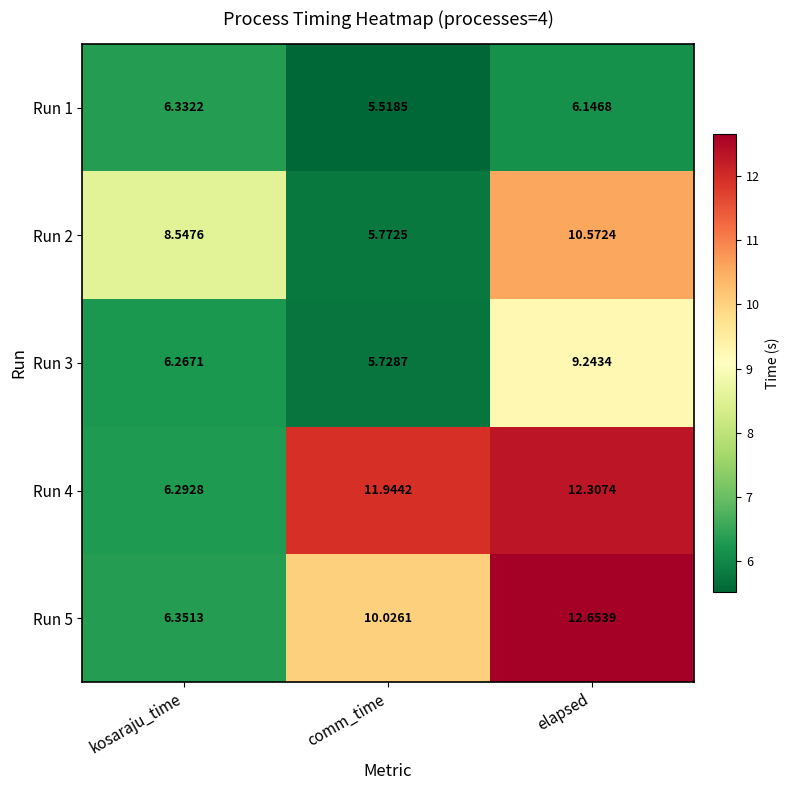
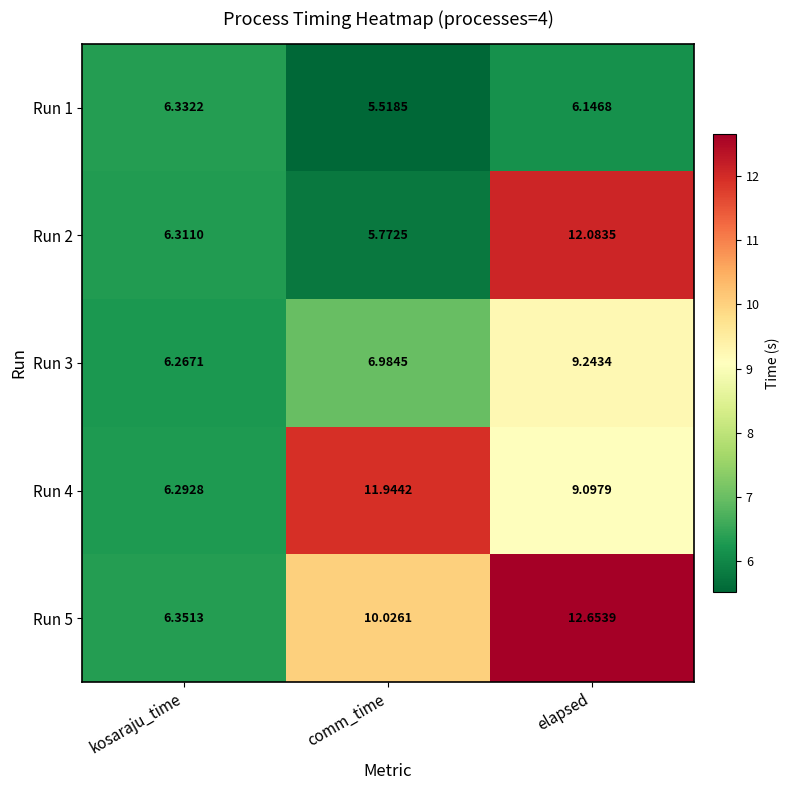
  {
    "Run 1": {
      "kosaraju_time": 6.3322,
      "comm_time": 5.5185,
      "elapsed": 6.1468
    },
    "Run 2": {
-     "kosaraju_time": 8.5476,
+     "kosaraju_time": 6.3110,
      "comm_time": 5.7725,
-     "elapsed": 10.5724
+     "elapsed": 12.0835
    },
    "Run 3": {
      "kosaraju_time": 6.2671,
-     "comm_time": 5.7287,
+     "comm_time": 6.9845,
      "elapsed": 9.2434
    },
    "Run 4": {
      "kosaraju_time": 6.2928,
      "comm_time": 11.9442,
-     "elapsed": 12.3074
+     "elapsed": 9.0979
    },
    "Run 5": {
      "kosaraju_time": 6.3513,
      "comm_time": 10.0261,
      "elapsed": 12.6539
    }
  }
